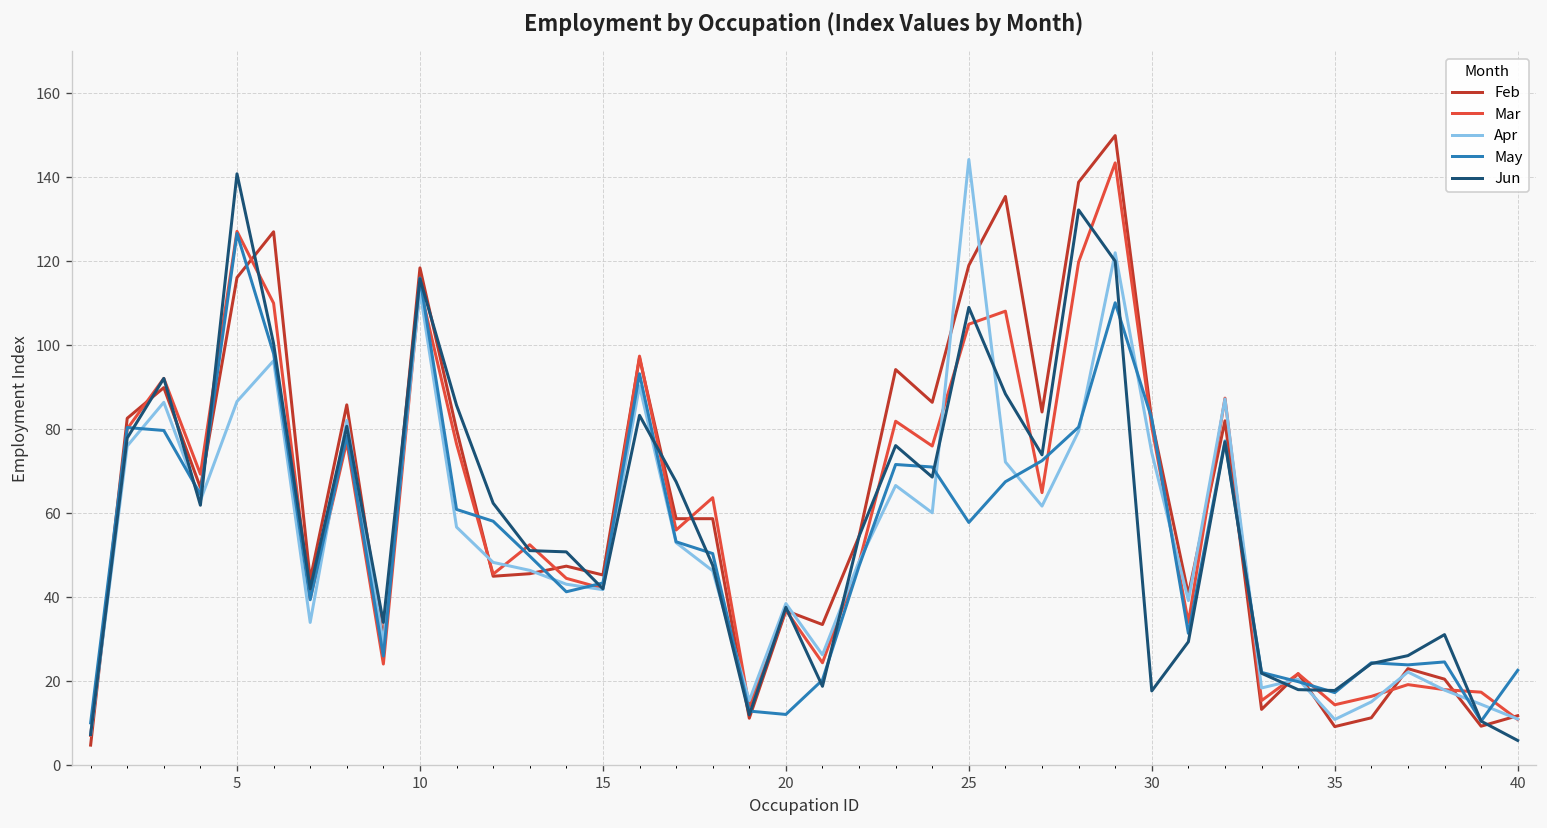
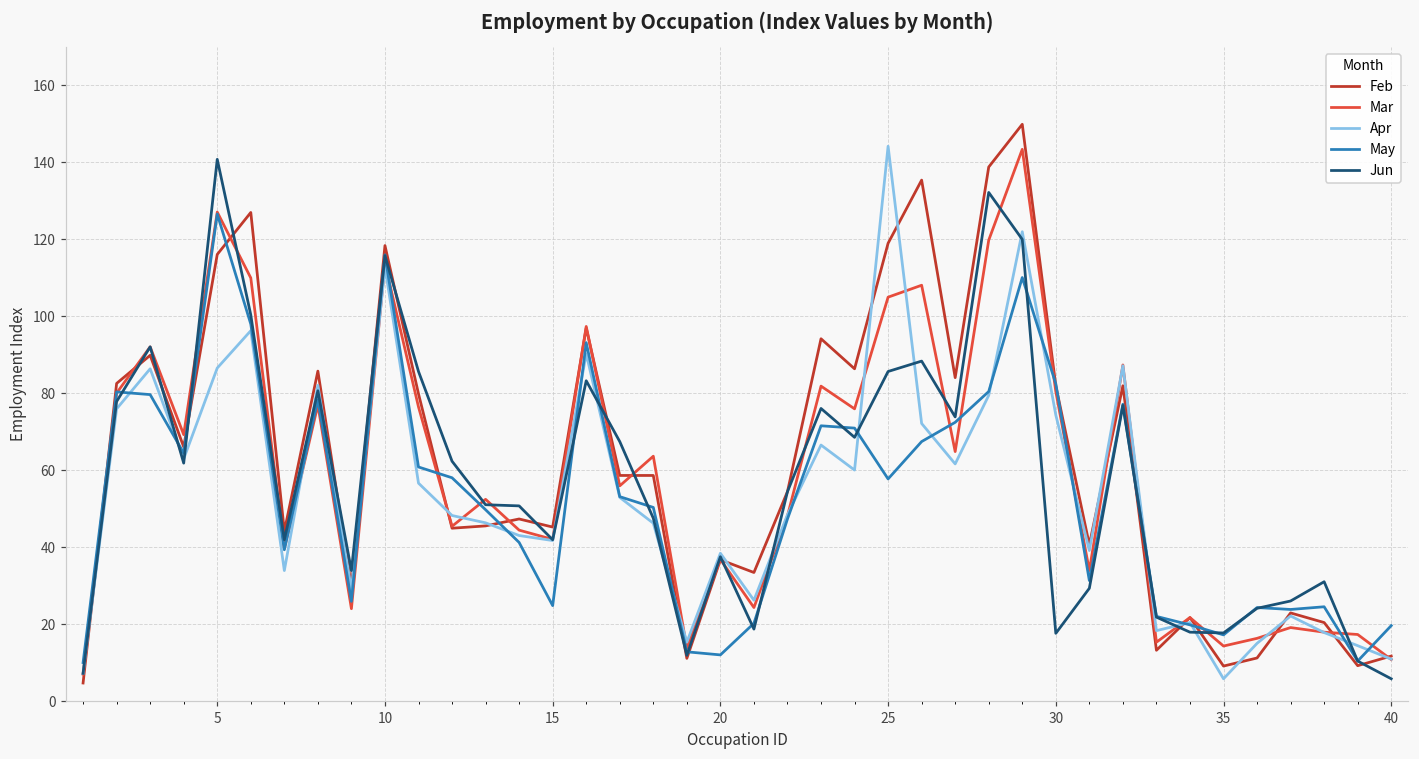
  {
    "Apr": {
      "5": 87,
      "10": 113,
      "20": 39,
      "25": 144,
      "30": 74,
-     "35": 11
+     "35": 6
    },
    "May": {
-     "15": 43,
+     "15": 25,
      "20": 12,
      "25": 58,
-     "40": 23
+     "40": 20
    },
    "Jun": {
      "5": 141,
-     "25": 109,
+     "25": 86,
      "30": 18,
      "40": 6
    }
  }
